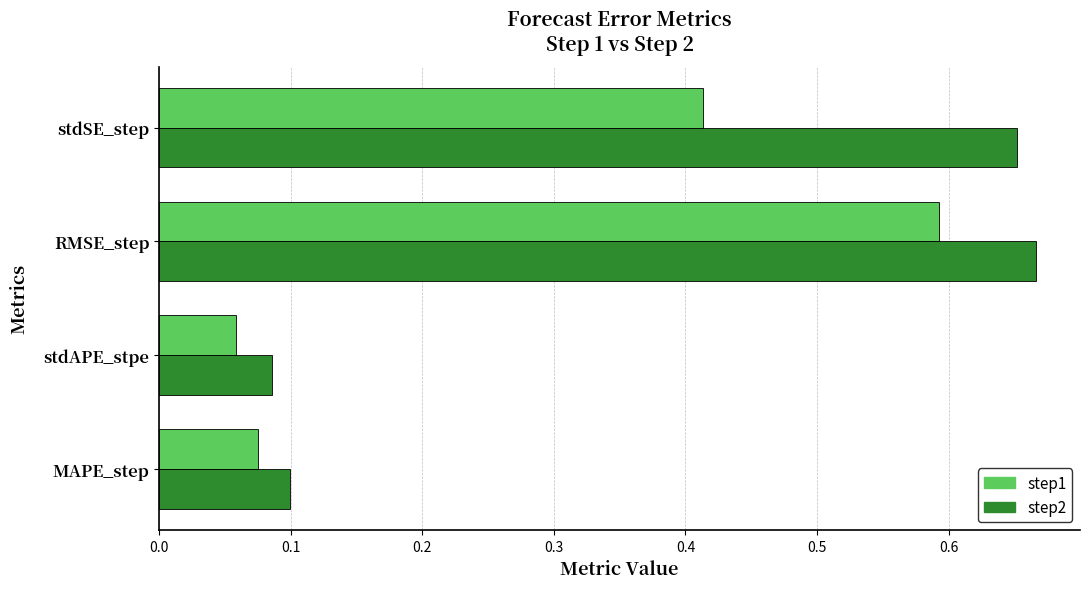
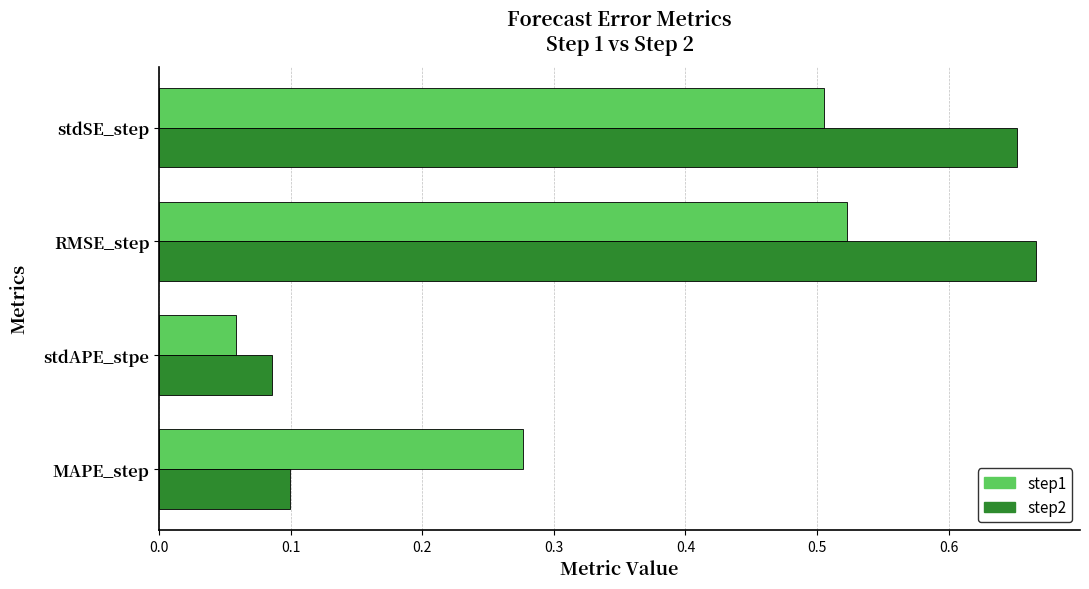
  {
    "step1": {
-     "stdSE_step": 0.414,
-     "RMSE_step": 0.593,
+     "stdSE_step": 0.505,
+     "RMSE_step": 0.523,
      "stdAPE_stpe": 0.058,
-     "MAPE_step": 0.075
+     "MAPE_step": 0.276
    },
    "step2": {
      "stdSE_step": 0.652,
      "RMSE_step": 0.667,
      "stdAPE_stpe": 0.086,
      "MAPE_step": 0.100
    }
  }
